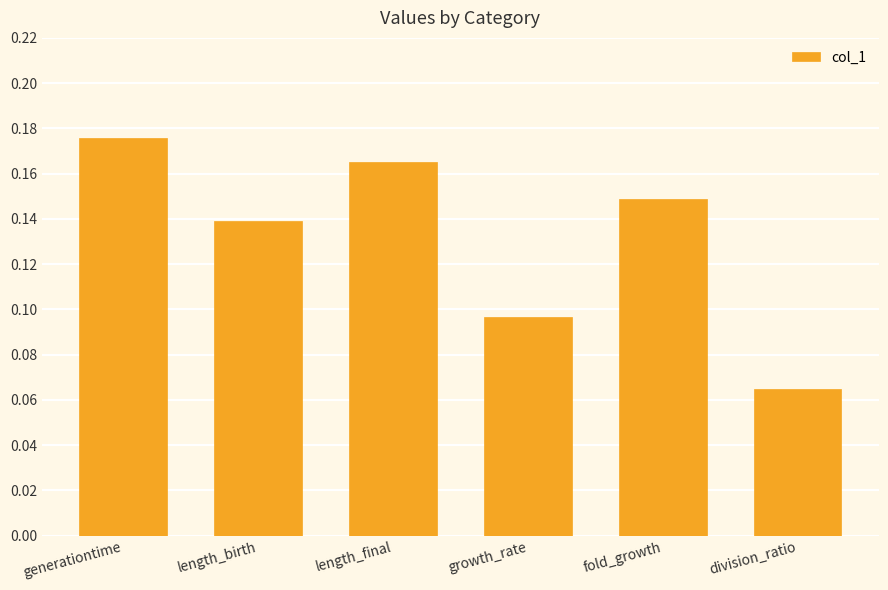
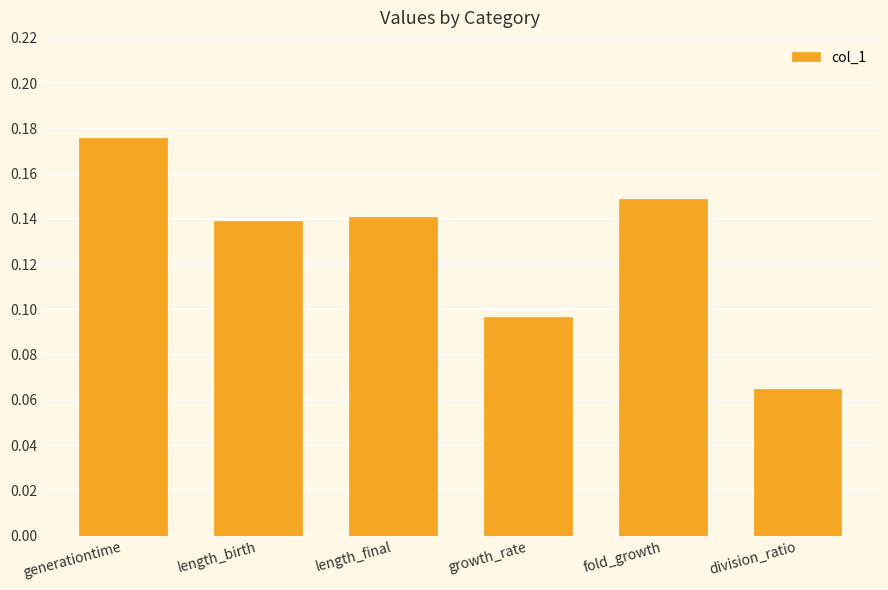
  {
    "generationtime": 0.176,
    "length_birth": 0.139,
-   "length_final": 0.165,
+   "length_final": 0.141,
    "growth_rate": 0.097,
    "fold_growth": 0.149,
    "division_ratio": 0.065
  }
